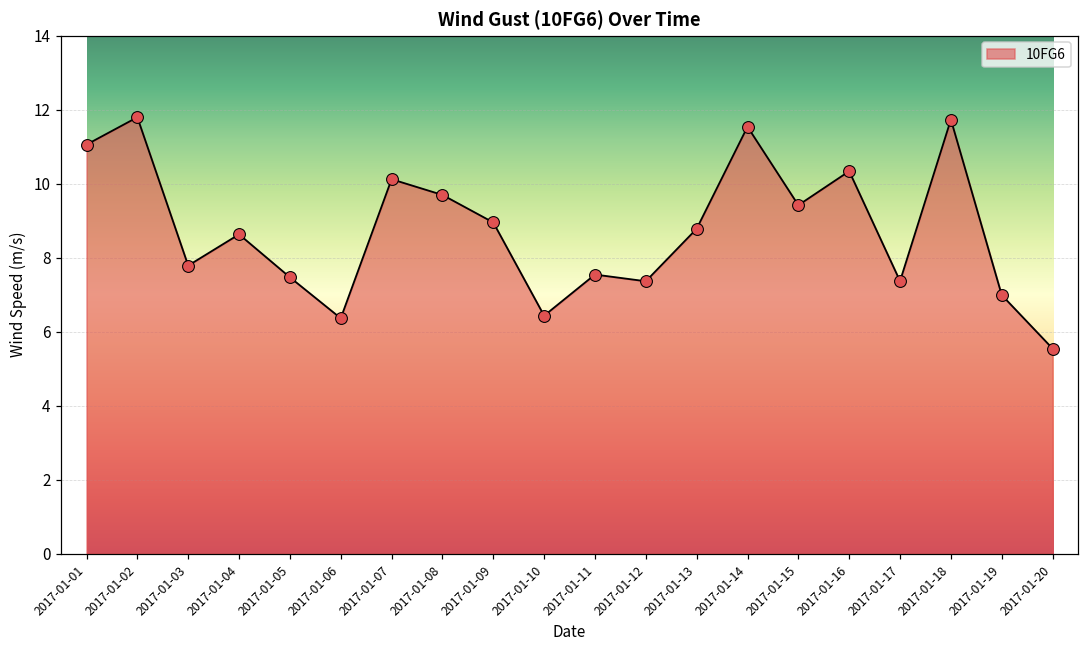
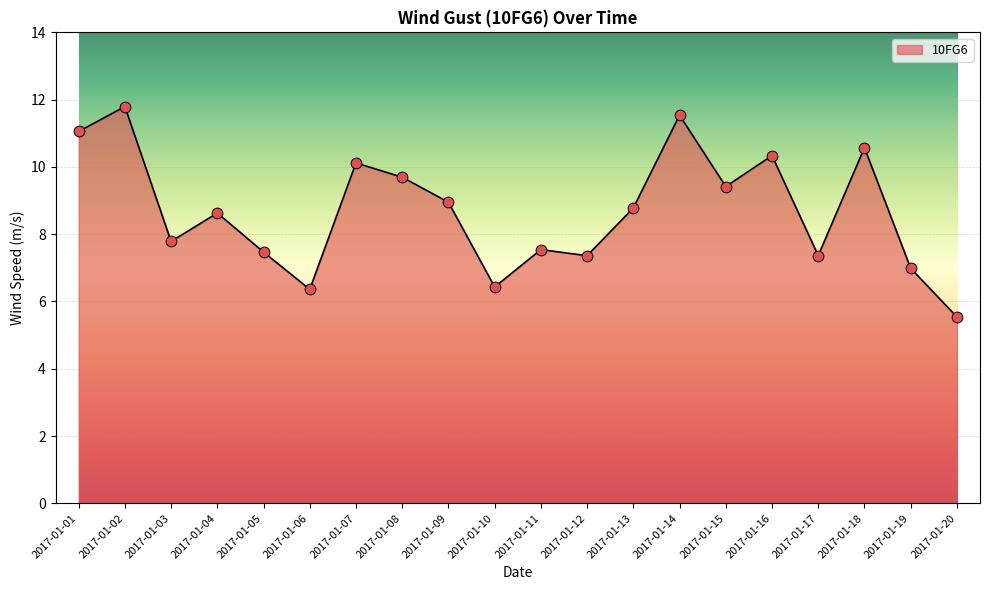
  {
    "2017-01-01": 11.1,
    "2017-01-02": 11.8,
    "2017-01-03": 7.8,
    "2017-01-04": 8.6,
    "2017-01-05": 7.5,
    "2017-01-06": 6.4,
    "2017-01-07": 10.1,
    "2017-01-08": 9.7,
    "2017-01-09": 9.0,
    "2017-01-10": 6.4,
    "2017-01-11": 7.5,
    "2017-01-12": 7.4,
    "2017-01-13": 8.8,
    "2017-01-14": 11.5,
    "2017-01-15": 9.4,
    "2017-01-16": 10.3,
    "2017-01-17": 7.4,
-   "2017-01-18": 11.7,
+   "2017-01-18": 10.6,
    "2017-01-19": 7.0,
    "2017-01-20": 5.5
  }
